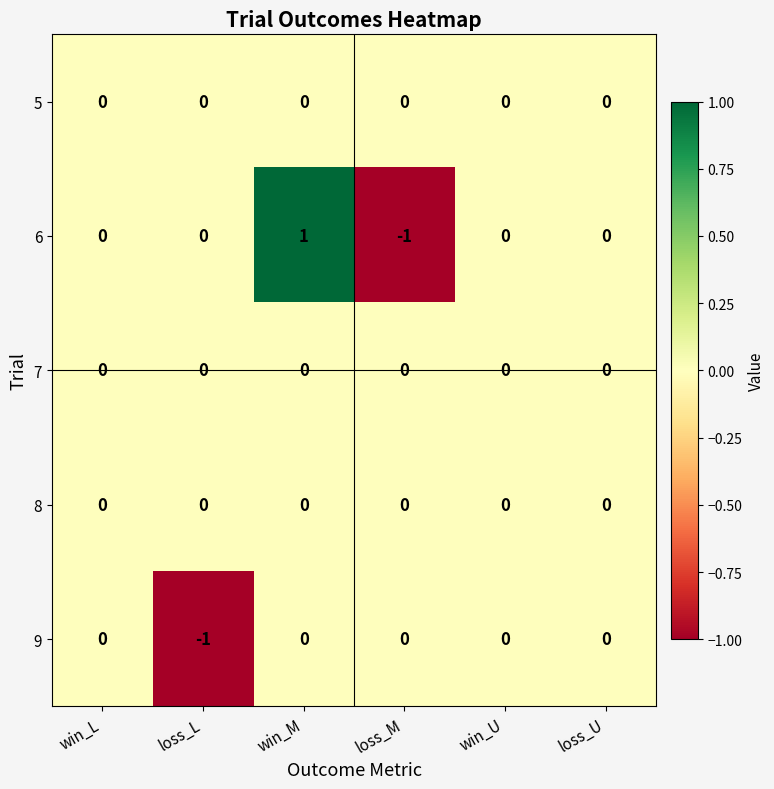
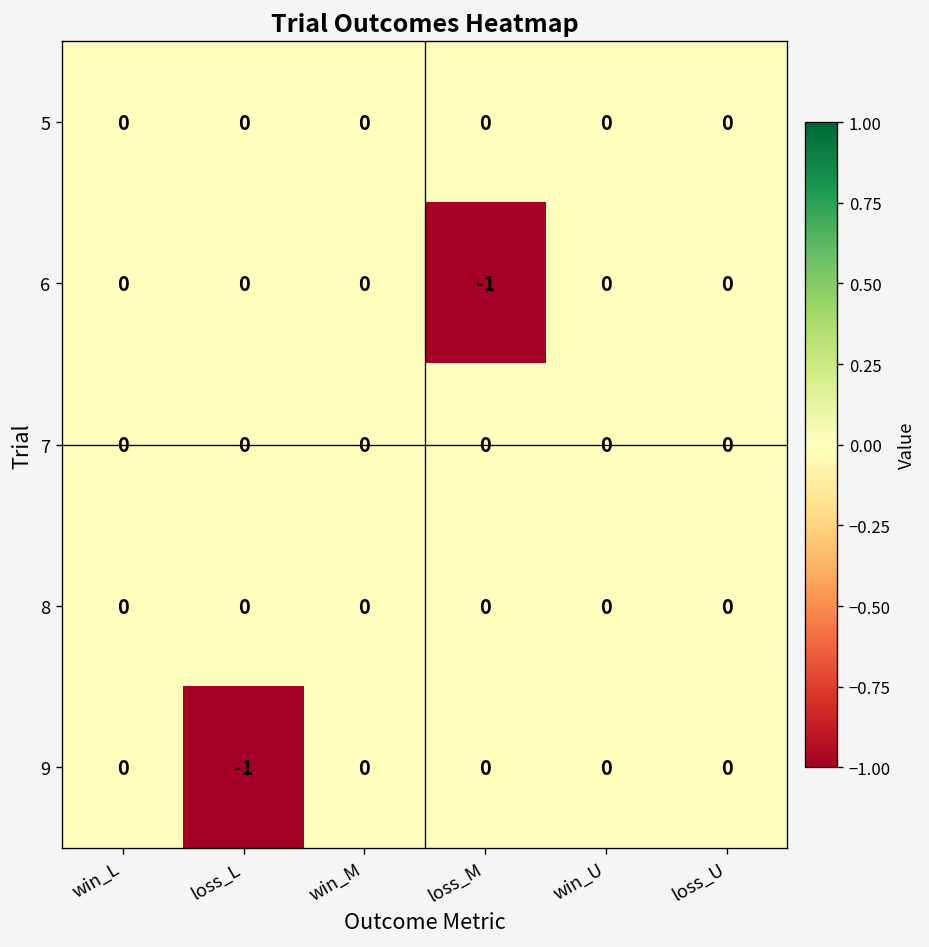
  {
    "5": {
      "win_L": 0,
      "loss_L": 0,
      "win_M": 0,
      "loss_M": 0,
      "win_U": 0,
      "loss_U": 0
    },
    "6": {
      "win_L": 0,
      "loss_L": 0,
-     "win_M": 1,
+     "win_M": 0,
      "loss_M": -1,
      "win_U": 0,
      "loss_U": 0
    },
    "7": {
      "win_L": 0,
      "loss_L": 0,
      "win_M": 0,
      "loss_M": 0,
      "win_U": 0,
      "loss_U": 0
    },
    "8": {
      "win_L": 0,
      "loss_L": 0,
      "win_M": 0,
      "loss_M": 0,
      "win_U": 0,
      "loss_U": 0
    },
    "9": {
      "win_L": 0,
      "loss_L": -1,
      "win_M": 0,
      "loss_M": 0,
      "win_U": 0,
      "loss_U": 0
    }
  }
